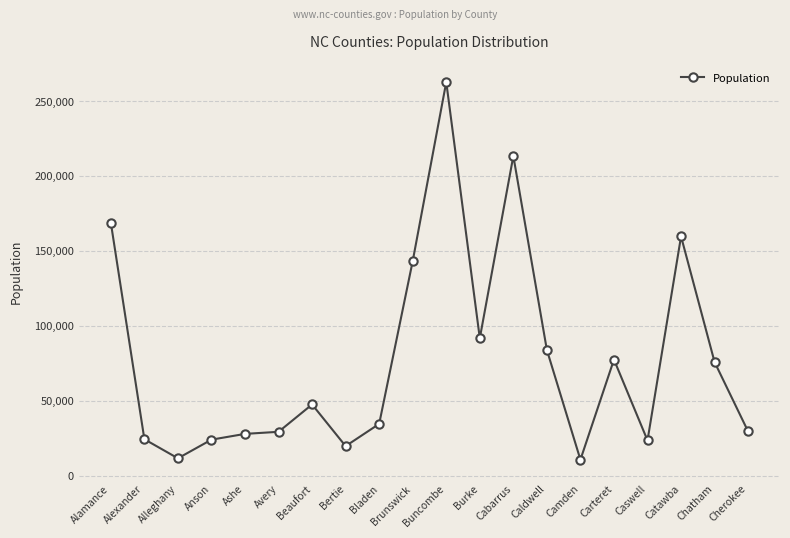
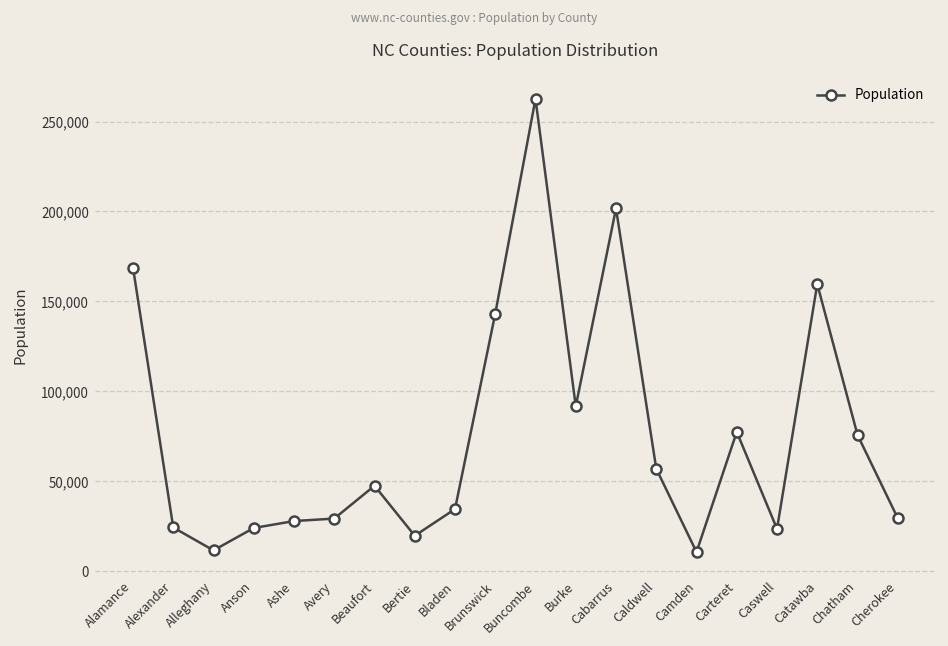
  {
    "Alamance": "169,000",
    "Alexander": "24,000",
    "Alleghany": "11,000",
    "Anson": "24,000",
    "Ashe": "28,000",
    "Avery": "29,000",
    "Beaufort": "47,000",
    "Bertie": "20,000",
    "Bladen": "34,000",
    "Brunswick": "143,000",
    "Buncombe": "263,000",
    "Burke": "92,000",
-   "Cabarrus": "213,000",
-   "Caldwell": "84,000",
+   "Cabarrus": "202,000",
+   "Caldwell": "57,000",
    "Camden": "11,000",
    "Carteret": "77,000",
    "Caswell": "23,000",
    "Catawba": "160,000",
    "Chatham": "76,000",
    "Cherokee": "29,000"
  }
